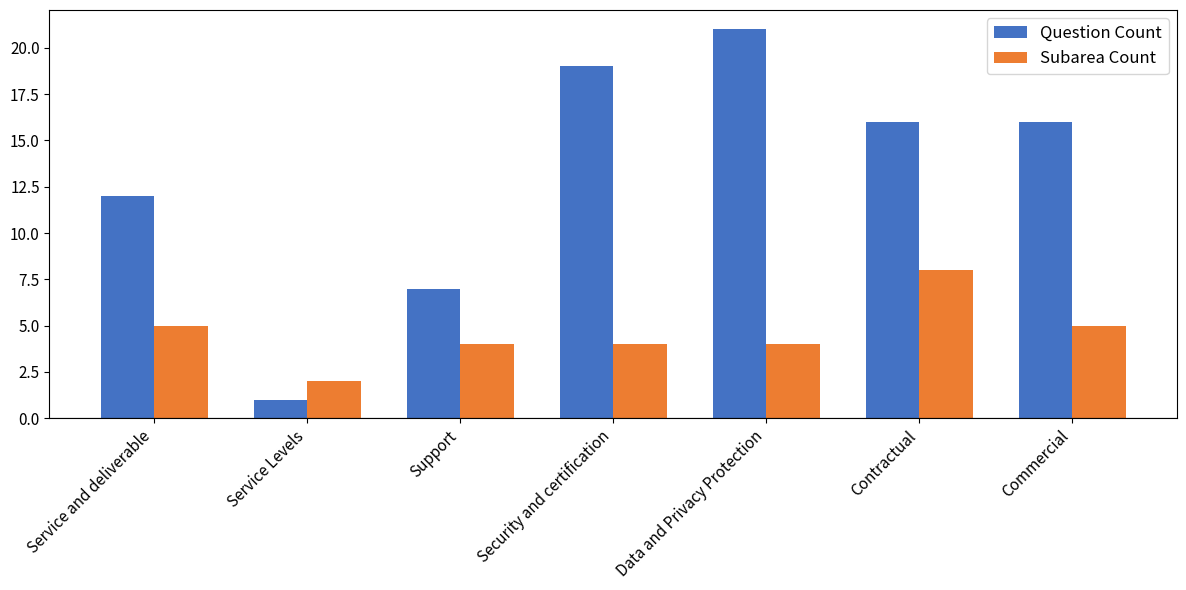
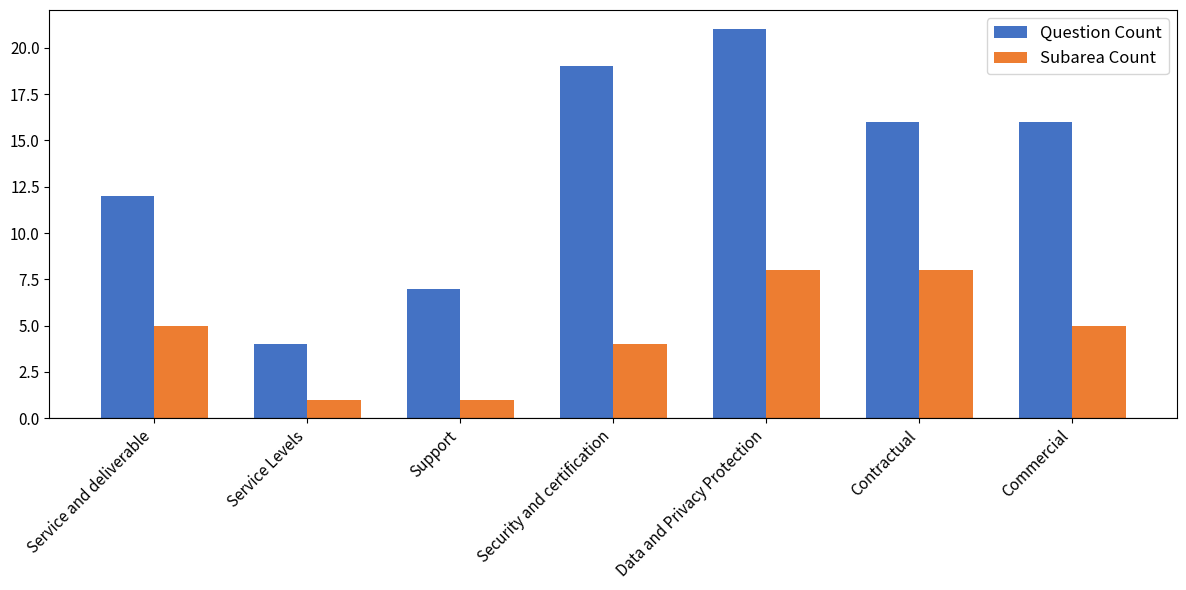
  {
    "Question Count": {
      "Service and deliverable": 12,
-     "Service Levels": 1,
+     "Service Levels": 4,
      "Support": 7,
      "Security and certification": 19,
      "Data and Privacy Protection": 21,
      "Contractual": 16,
      "Commercial": 16
    },
    "Subarea Count": {
      "Service and deliverable": 5,
-     "Service Levels": 2,
-     "Support": 4,
+     "Service Levels": 1,
+     "Support": 1,
      "Security and certification": 4,
-     "Data and Privacy Protection": 4,
+     "Data and Privacy Protection": 8,
      "Contractual": 8,
      "Commercial": 5
    }
  }
